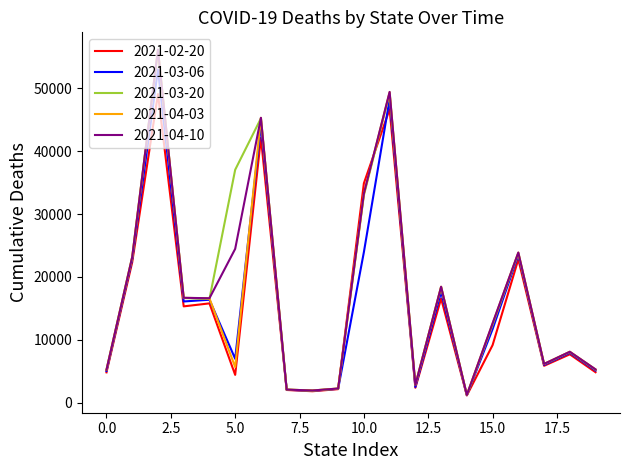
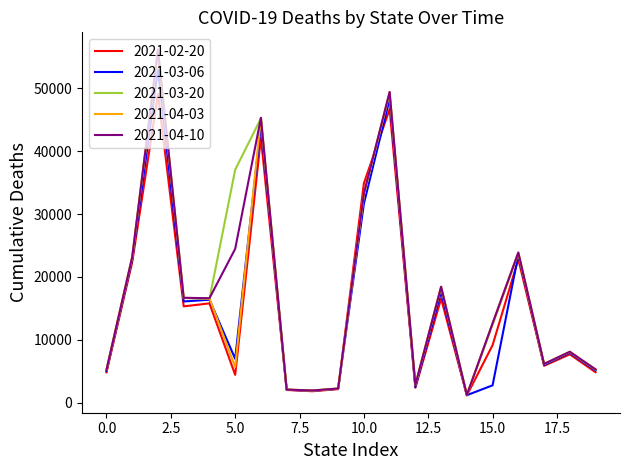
  {
    "2021-02-20": {
      "5.0": 4000,
      "10.0": 35000,
      "15.0": 9000
    },
    "2021-03-06": {
      "5.0": 7000,
-     "10.0": 24000,
-     "15.0": 12000
+     "10.0": 32000,
+     "15.0": 3000
    },
    "2021-03-20": {
      "5.0": 37000
    },
    "2021-04-03": {
      "5.0": 6000
    },
    "2021-04-10": {
      "5.0": 24000
    }
  }
